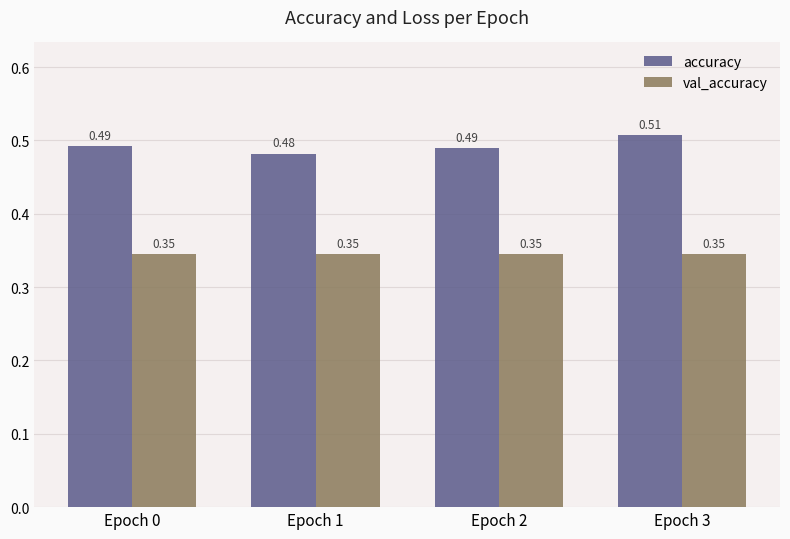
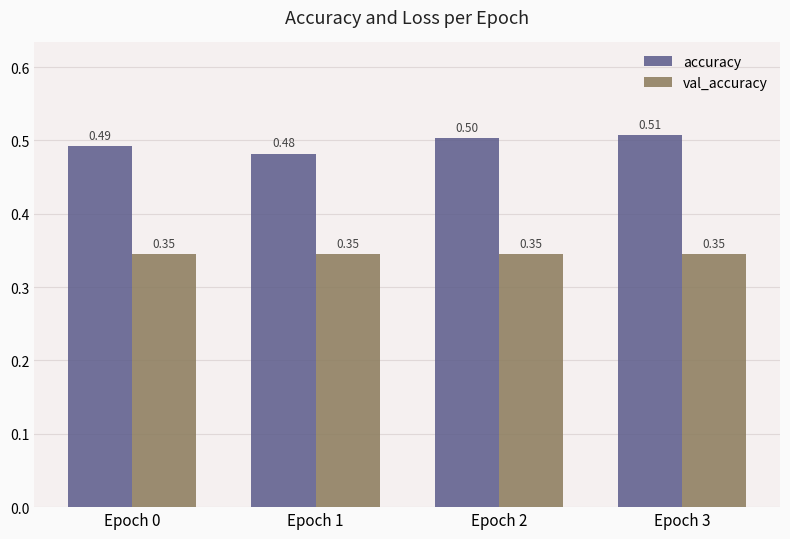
  {
    "accuracy": {
      "Epoch 0": 0.49,
      "Epoch 1": 0.48,
-     "Epoch 2": 0.49,
+     "Epoch 2": 0.50,
      "Epoch 3": 0.51
    },
    "val_accuracy": {
      "Epoch 0": 0.35,
      "Epoch 1": 0.35,
      "Epoch 2": 0.35,
      "Epoch 3": 0.35
    }
  }
